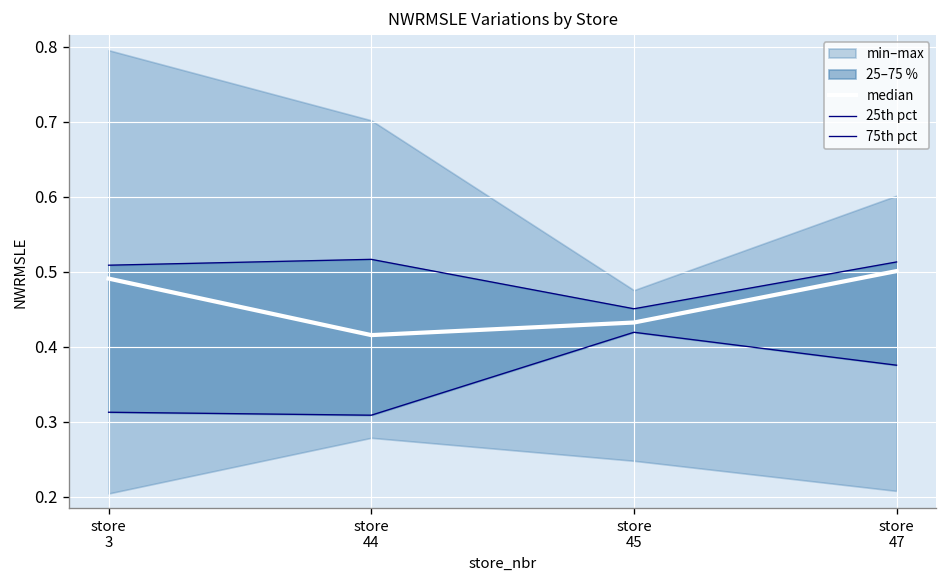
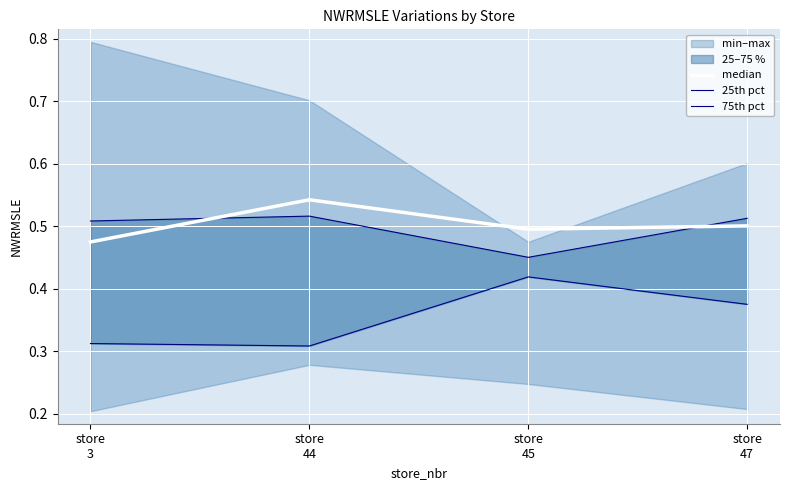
  {
    "median": {
-     "store 3": 0.49,
-     "store 44": 0.42,
-     "store 45": 0.43,
+     "store 3": 0.48,
+     "store 44": 0.54,
+     "store 45": 0.50,
      "store 47": 0.50
    },
    "25th pct": {
      "store 3": 0.31,
      "store 44": 0.31,
      "store 45": 0.42,
      "store 47": 0.38
    }
  }
